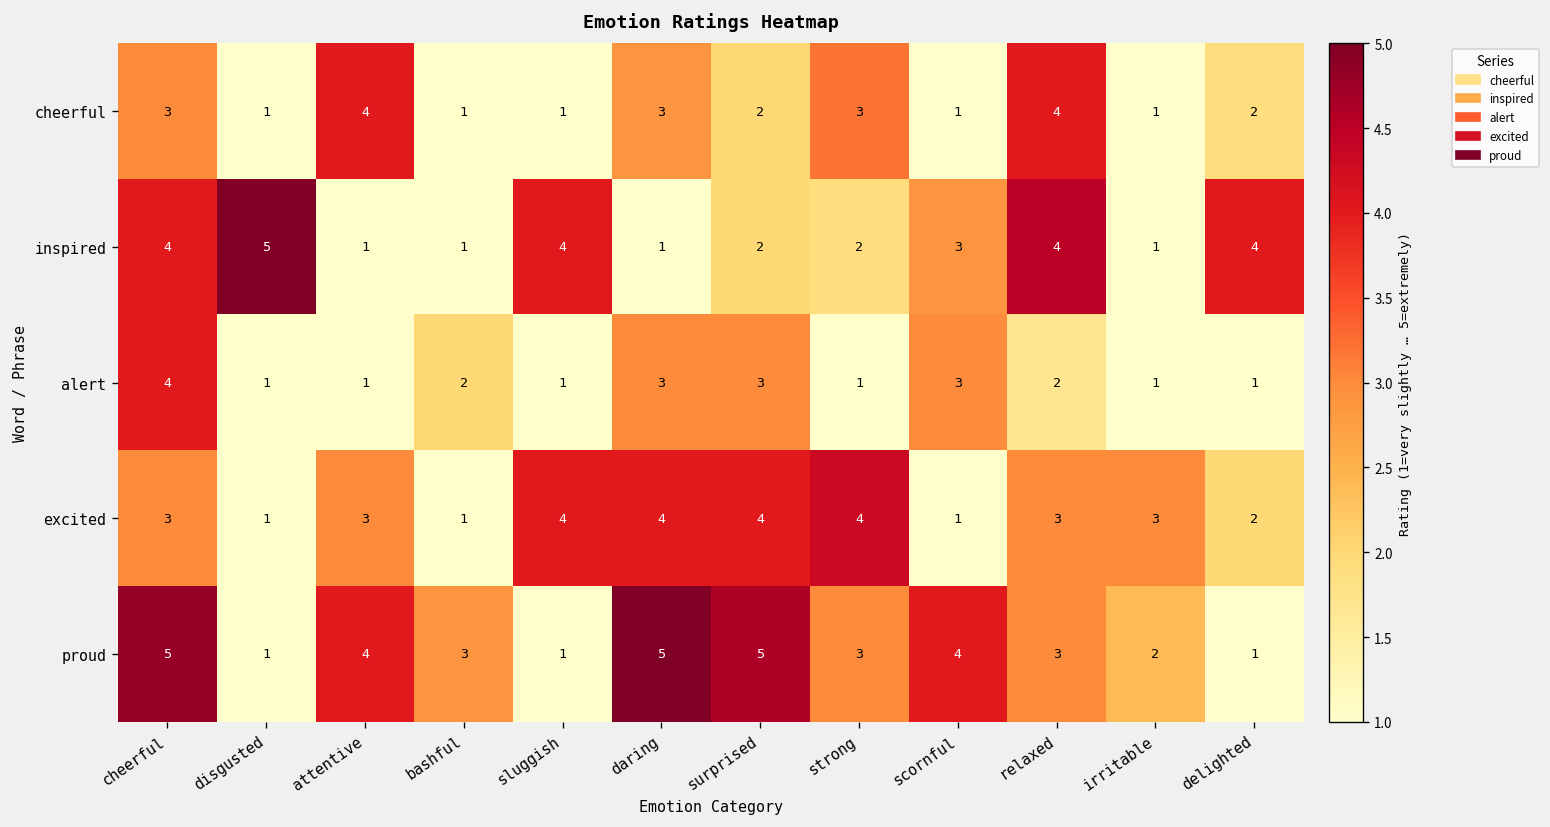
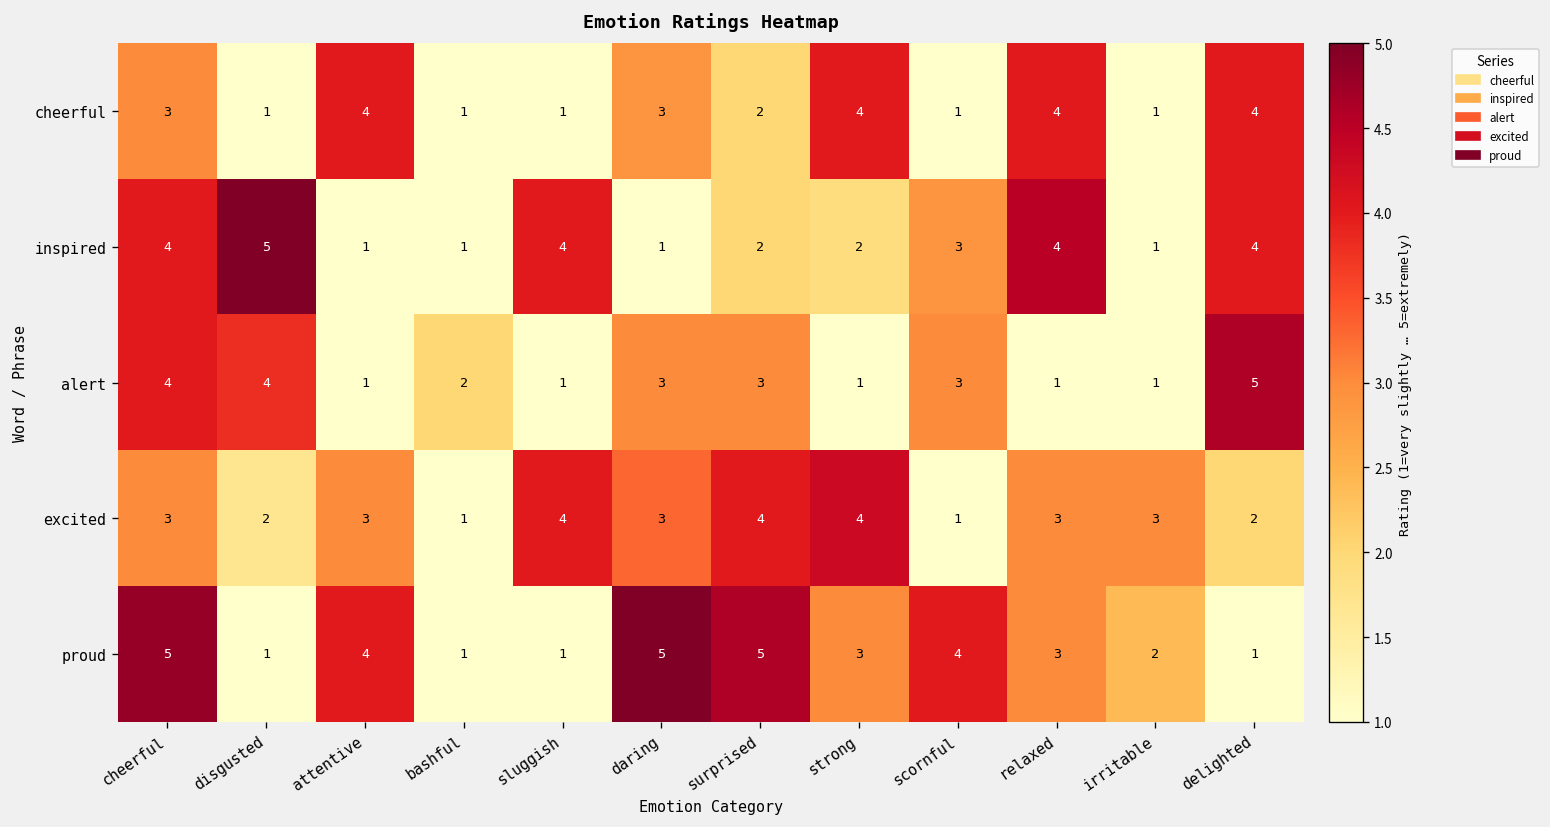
  {
    "cheerful": {
      "cheerful": 3,
      "disgusted": 1,
      "attentive": 4,
      "bashful": 1,
      "sluggish": 1,
      "daring": 3,
      "surprised": 2,
-     "strong": 3,
+     "strong": 4,
      "scornful": 1,
      "relaxed": 4,
      "irritable": 1,
-     "delighted": 2
+     "delighted": 4
    },
    "inspired": {
      "cheerful": 4,
      "disgusted": 5,
      "attentive": 1,
      "bashful": 1,
      "sluggish": 4,
      "daring": 1,
      "surprised": 2,
      "strong": 2,
      "scornful": 3,
      "relaxed": 4,
      "irritable": 1,
      "delighted": 4
    },
    "alert": {
      "cheerful": 4,
-     "disgusted": 1,
+     "disgusted": 4,
      "attentive": 1,
      "bashful": 2,
      "sluggish": 1,
      "daring": 3,
      "surprised": 3,
      "strong": 1,
      "scornful": 3,
-     "relaxed": 2,
+     "relaxed": 1,
      "irritable": 1,
-     "delighted": 1
+     "delighted": 5
    },
    "excited": {
      "cheerful": 3,
-     "disgusted": 1,
+     "disgusted": 2,
      "attentive": 3,
      "bashful": 1,
      "sluggish": 4,
-     "daring": 4,
+     "daring": 3,
      "surprised": 4,
      "strong": 4,
      "scornful": 1,
      "relaxed": 3,
      "irritable": 3,
      "delighted": 2
    },
    "proud": {
      "cheerful": 5,
      "disgusted": 1,
      "attentive": 4,
-     "bashful": 3,
+     "bashful": 1,
      "sluggish": 1,
      "daring": 5,
      "surprised": 5,
      "strong": 3,
      "scornful": 4,
      "relaxed": 3,
      "irritable": 2,
      "delighted": 1
    }
  }
